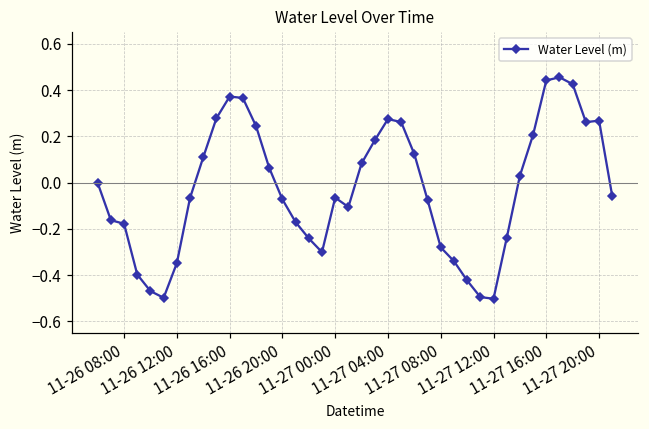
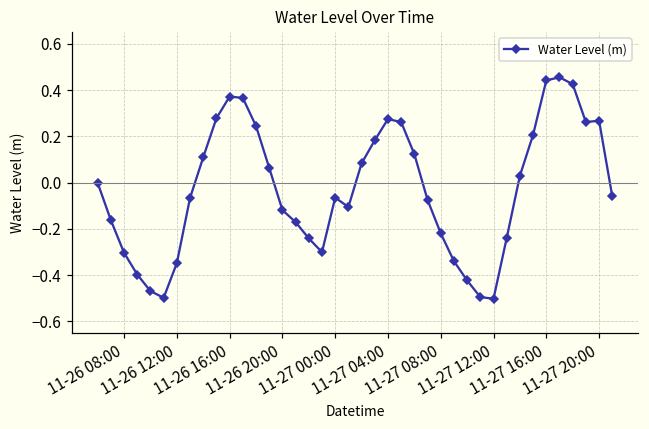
  {
-   "11-26 08:00": -0.18,
+   "11-26 08:00": -0.30,
    "11-26 12:00": -0.35,
    "11-26 16:00": 0.37,
-   "11-26 20:00": -0.07,
+   "11-26 20:00": -0.12,
    "11-27 00:00": -0.06,
    "11-27 04:00": 0.27,
-   "11-27 08:00": -0.28,
+   "11-27 08:00": -0.22,
    "11-27 12:00": -0.50,
    "11-27 16:00": 0.44,
    "11-27 20:00": 0.27
  }
